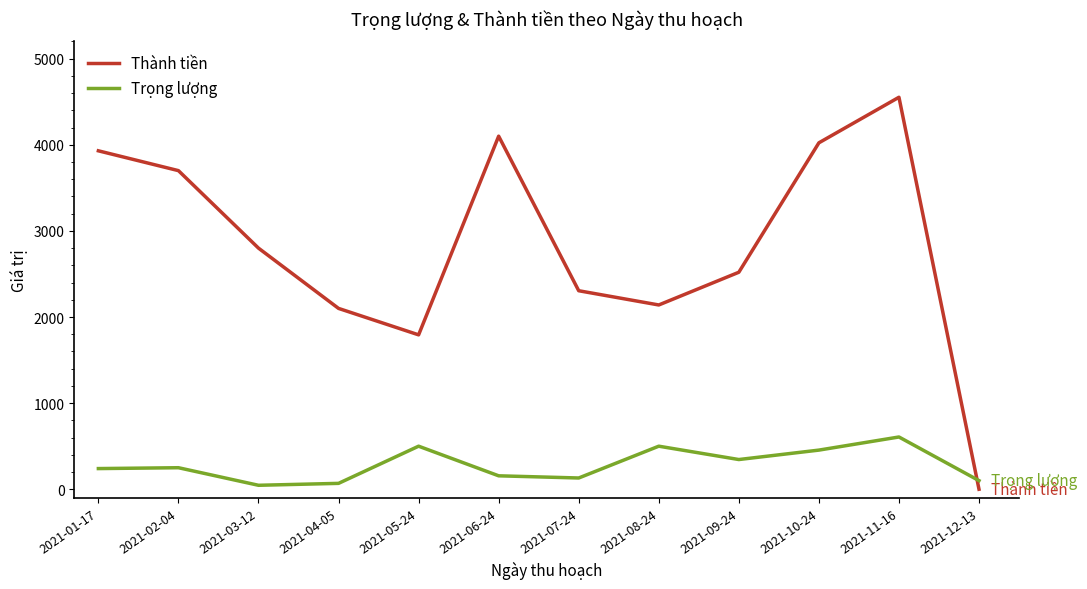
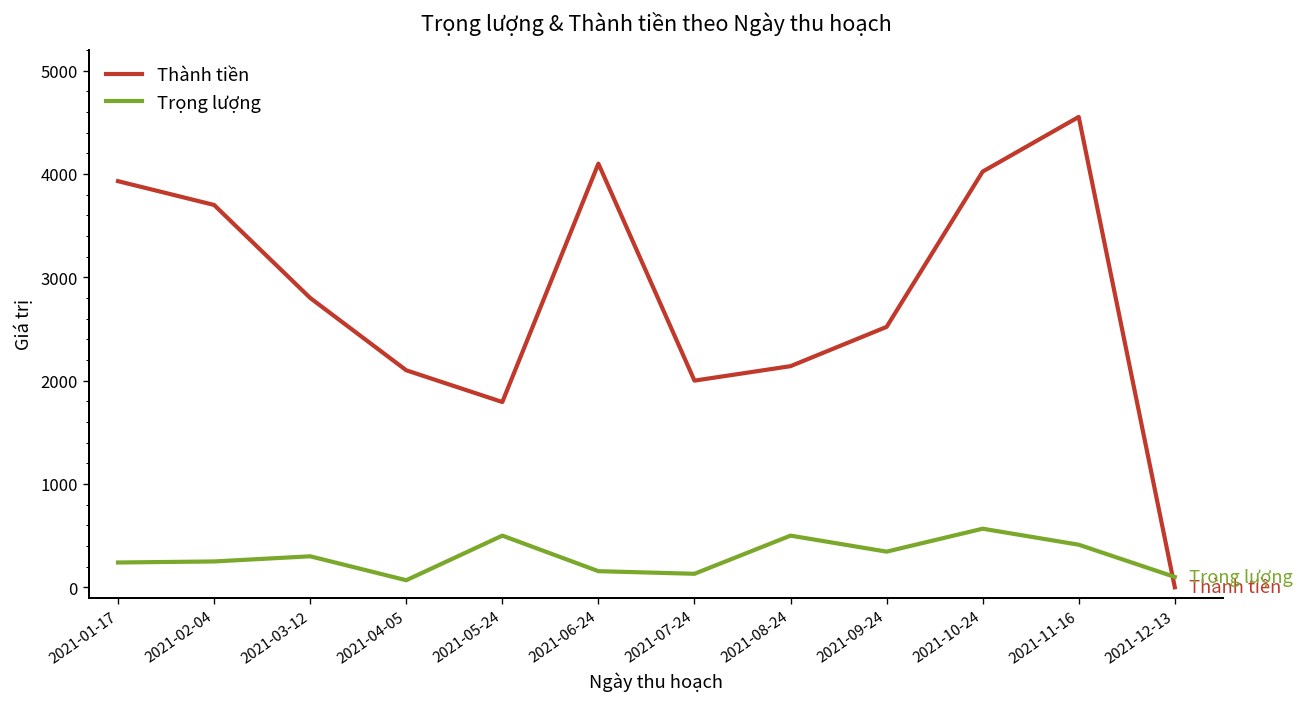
  {
    "Thành tiền": {
      "2021-01-17": 3900,
      "2021-02-04": 3700,
      "2021-03-12": 2800,
      "2021-04-05": 2100,
      "2021-05-24": 1800,
      "2021-06-24": 4100,
-     "2021-07-24": 2300,
+     "2021-07-24": 2000,
      "2021-08-24": 2100,
      "2021-09-24": 2500,
      "2021-10-24": 4000,
      "2021-11-16": 4600,
      "2021-12-13": 0
    },
    "Trọng lượng": {
      "2021-01-17": 200,
      "2021-02-04": 300,
-     "2021-03-12": 0,
+     "2021-03-12": 300,
      "2021-04-05": 100,
      "2021-05-24": 500,
      "2021-06-24": 200,
      "2021-07-24": 100,
      "2021-08-24": 500,
      "2021-09-24": 300,
-     "2021-10-24": 500,
-     "2021-11-16": 600,
+     "2021-10-24": 600,
+     "2021-11-16": 400,
      "2021-12-13": 100
    }
  }
